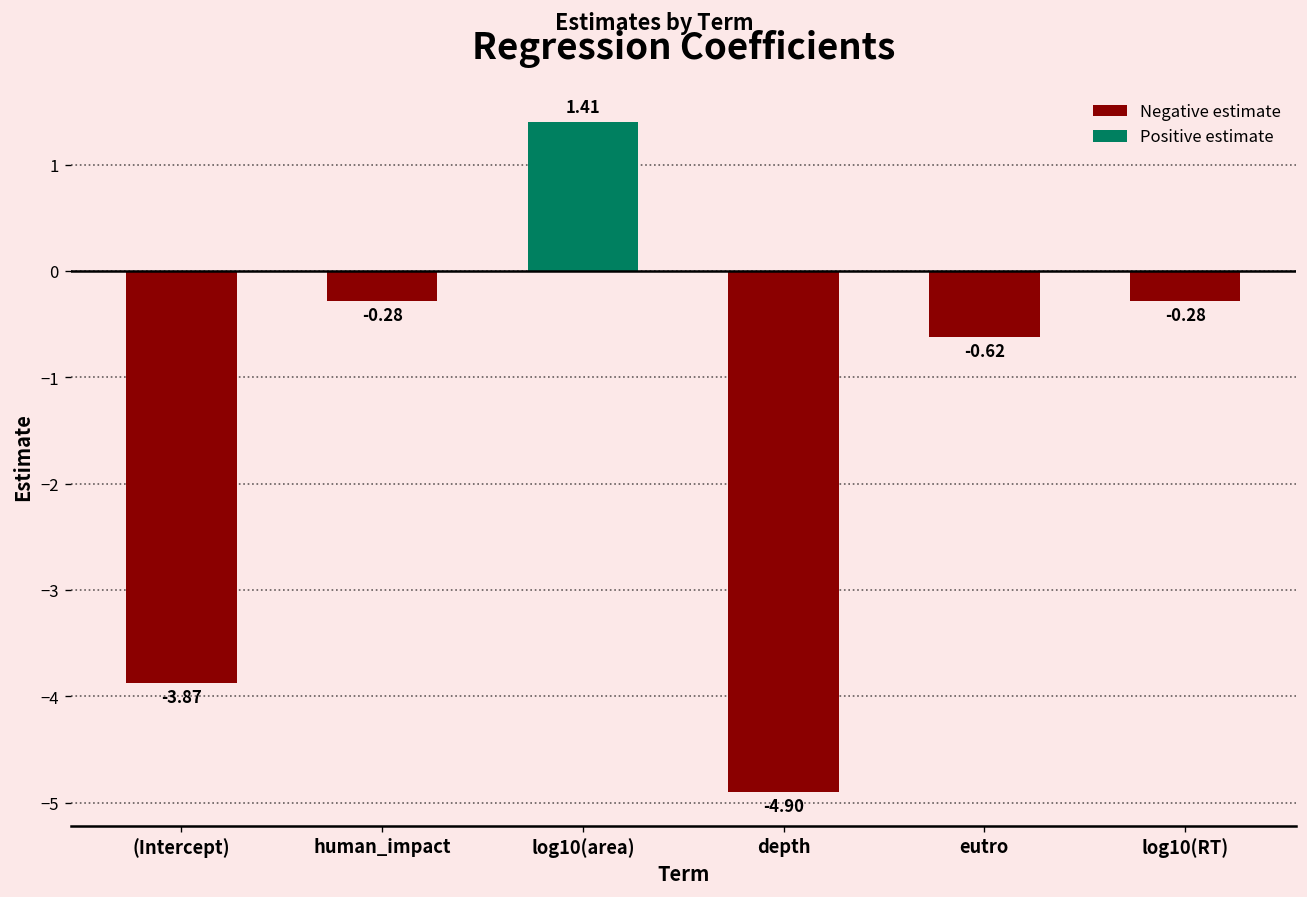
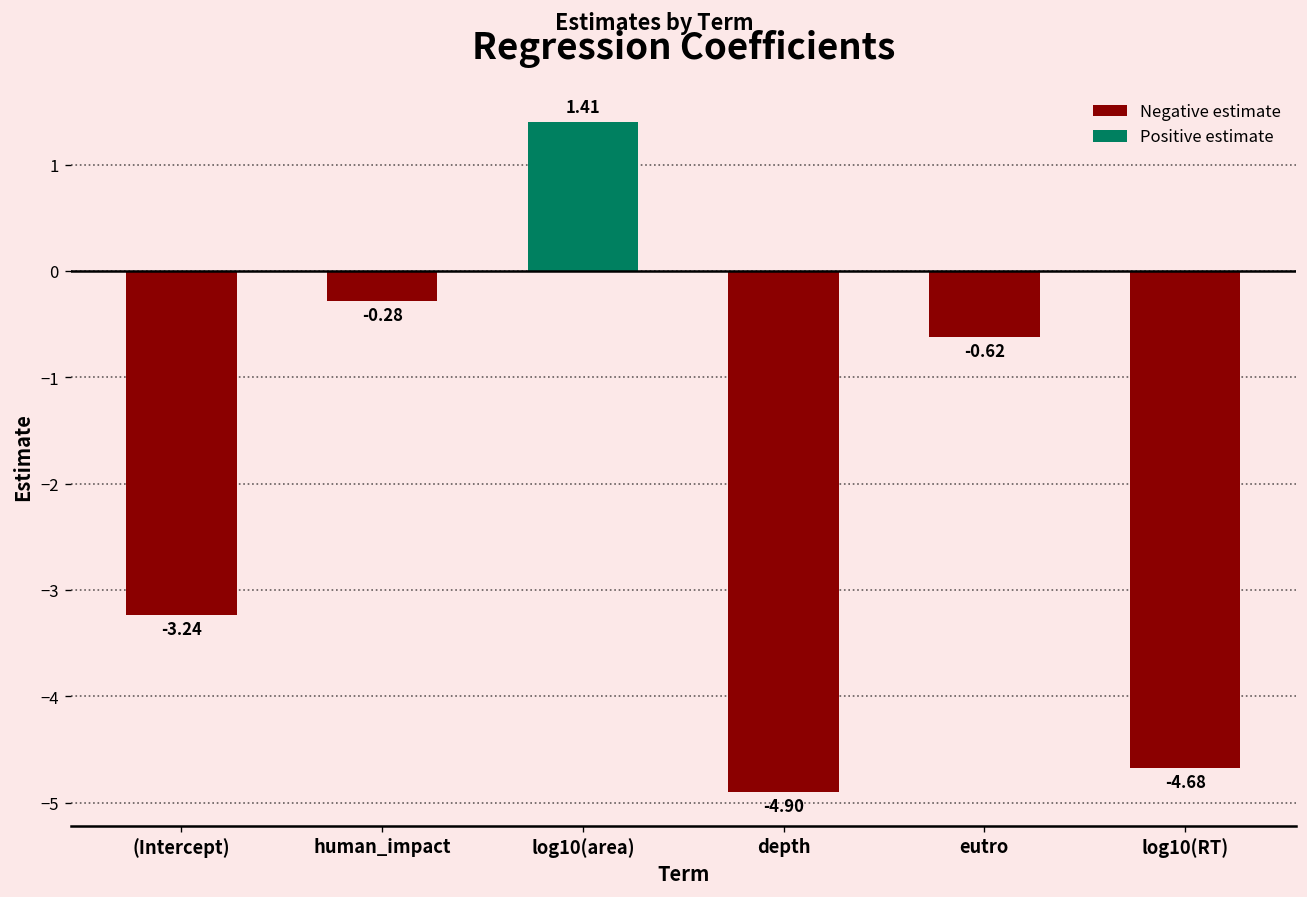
  {
-   "(Intercept)": -3.87,
+   "(Intercept)": -3.24,
    "human_impact": -0.28,
    "log10(area)": 1.41,
    "depth": -4.90,
    "eutro": -0.62,
-   "log10(RT)": -0.28
+   "log10(RT)": -4.68
  }
